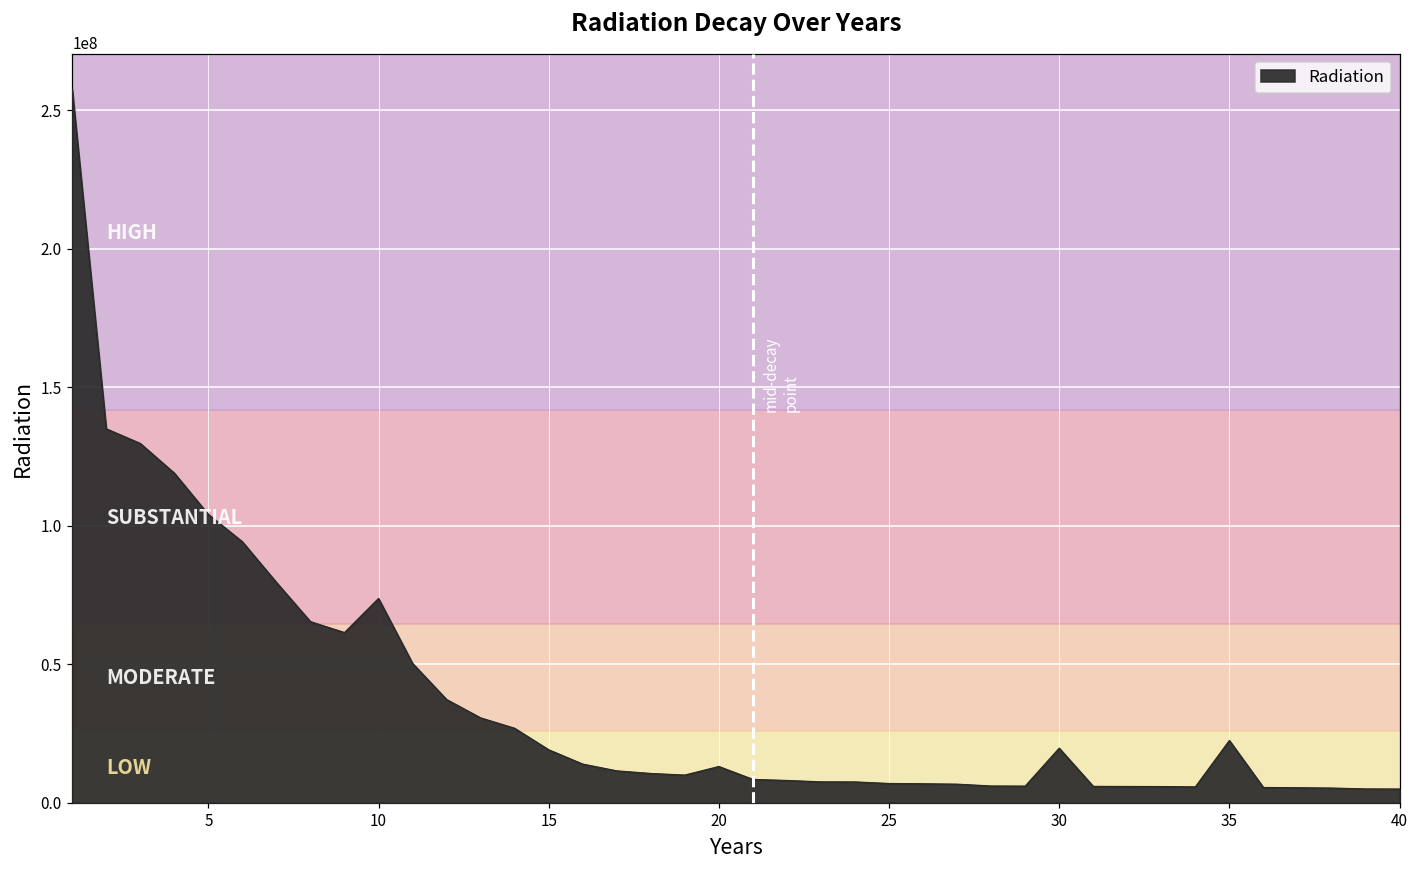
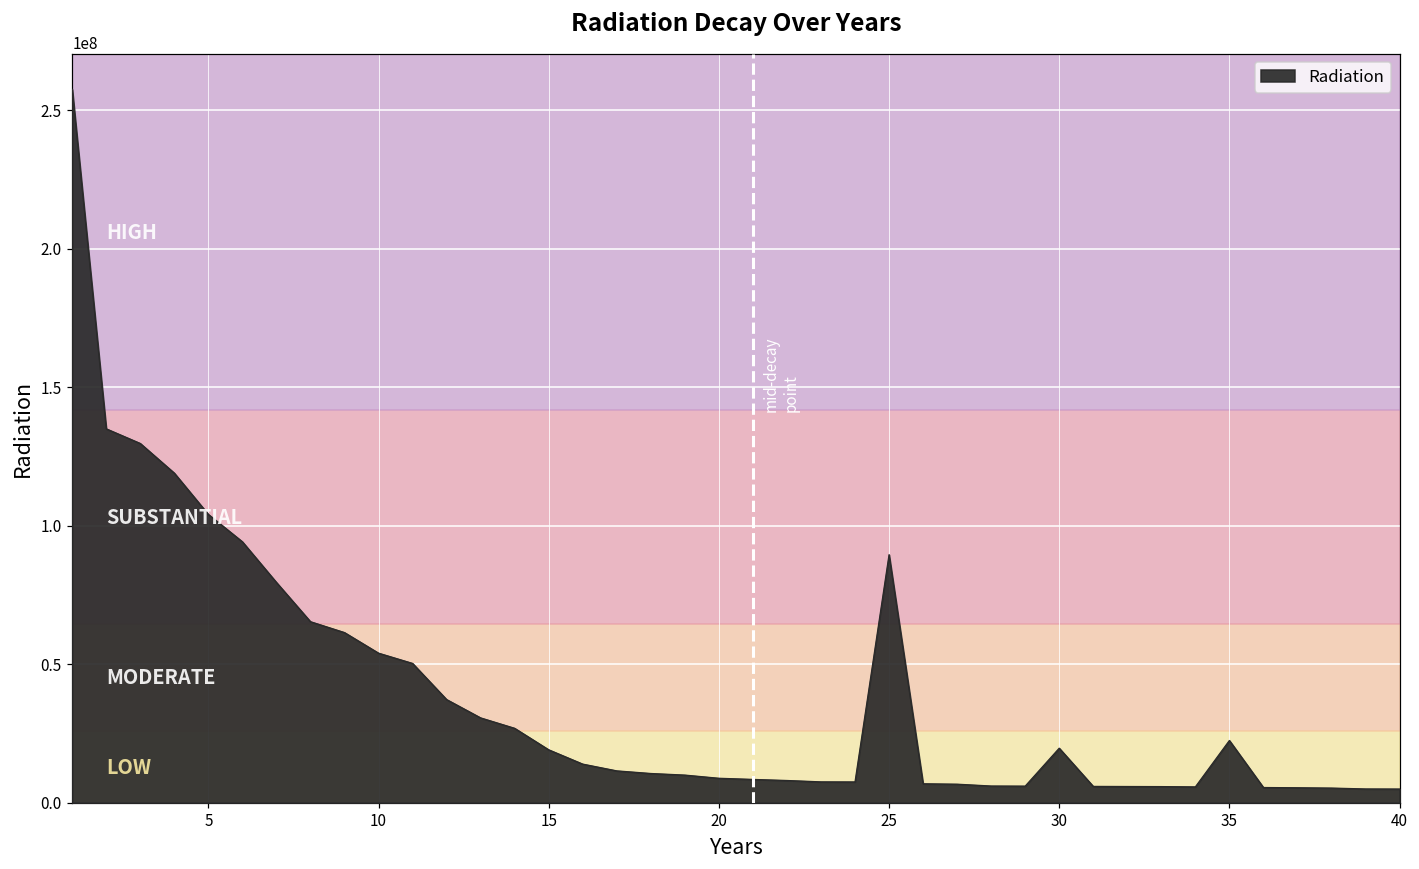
  {
    "5": 104000000,
-   "10": 74000000,
+   "10": 54000000,
    "15": 19000000,
-   "20": 13000000,
-   "25": 7000000,
+   "20": 9000000,
+   "25": 90000000,
    "30": 20000000,
    "35": 22000000,
    "40": 5000000
  }
